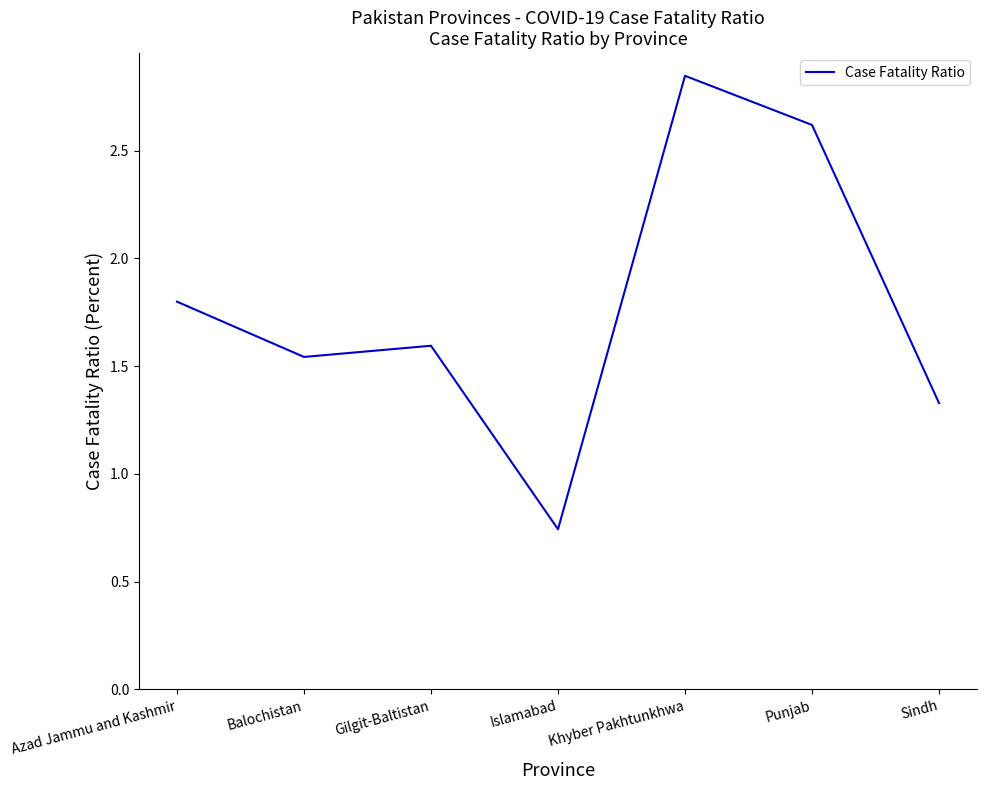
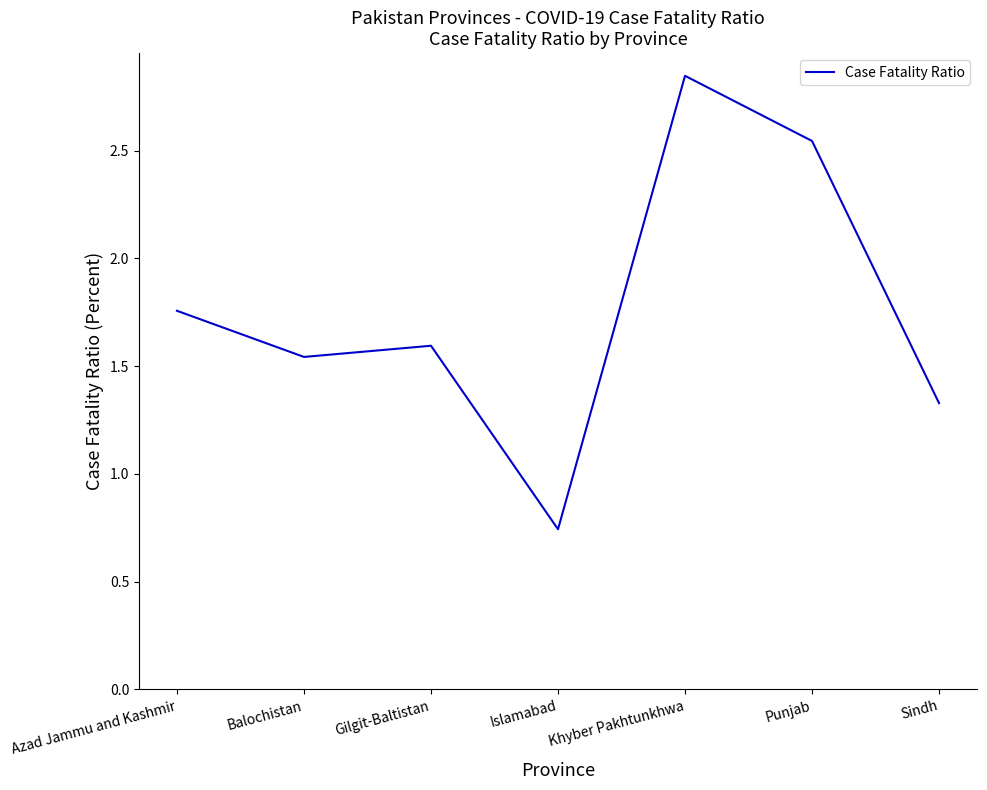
  {
-   "Azad Jammu and Kashmir": 1.80,
+   "Azad Jammu and Kashmir": 1.76,
    "Balochistan": 1.54,
    "Gilgit-Baltistan": 1.59,
    "Islamabad": 0.74,
    "Khyber Pakhtunkhwa": 2.85,
-   "Punjab": 2.62,
+   "Punjab": 2.55,
    "Sindh": 1.33
  }
